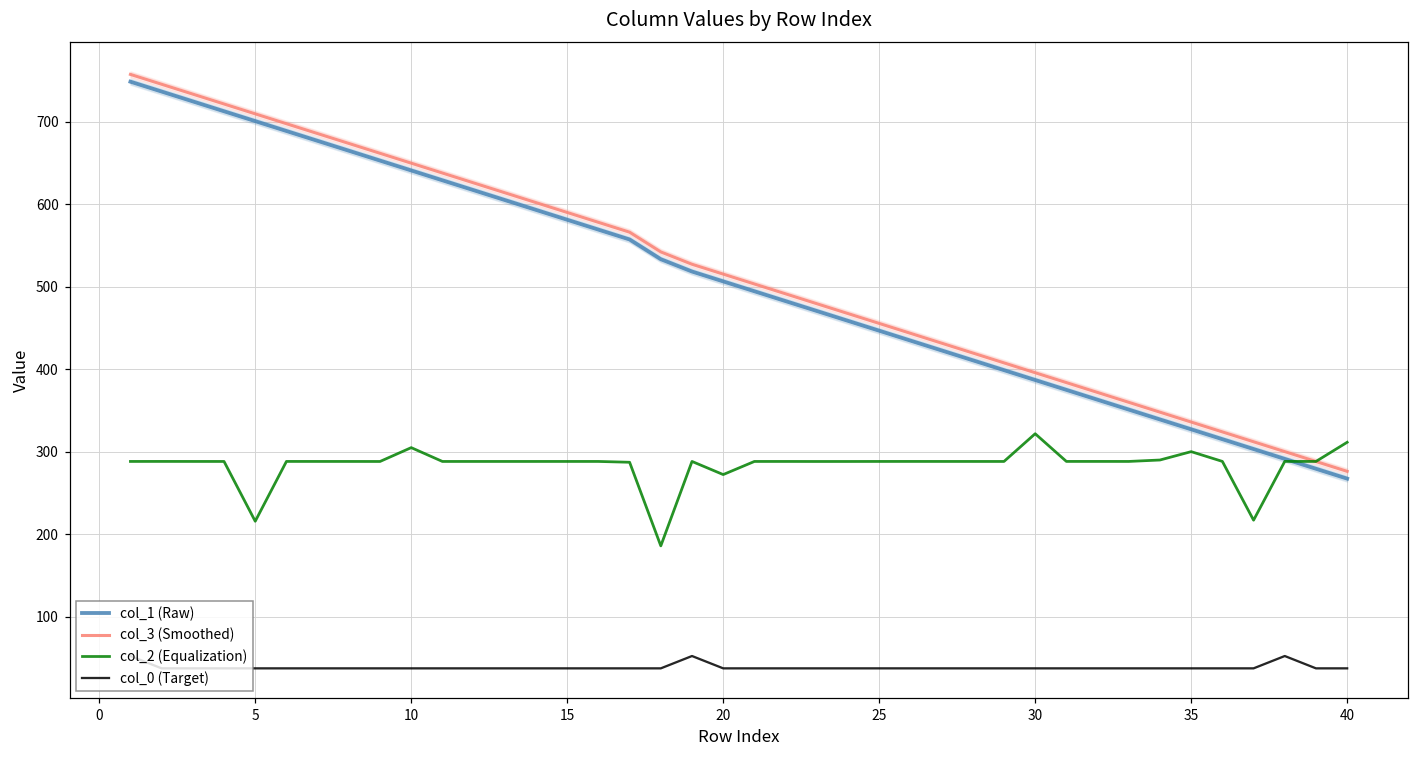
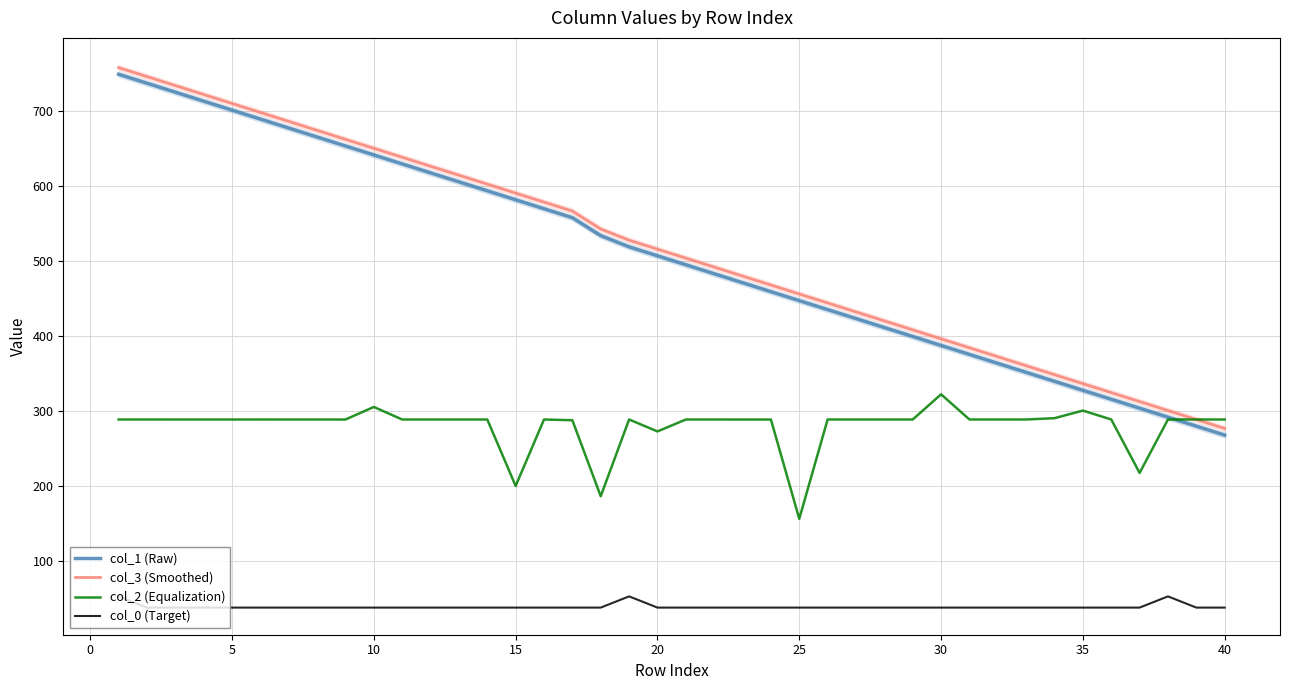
  {
    "col_2 (Equalization)": {
-     "5": 220,
+     "5": 290,
      "10": 310,
-     "15": 290,
+     "15": 200,
      "20": 270,
-     "25": 290,
+     "25": 160,
      "30": 320,
      "35": 300,
-     "40": 310
+     "40": 290
    },
    "col_0 (Target)": {
      "5": 40,
      "10": 40,
      "15": 40,
      "20": 40,
      "25": 40,
      "30": 40,
      "35": 40,
      "40": 40
    }
  }
